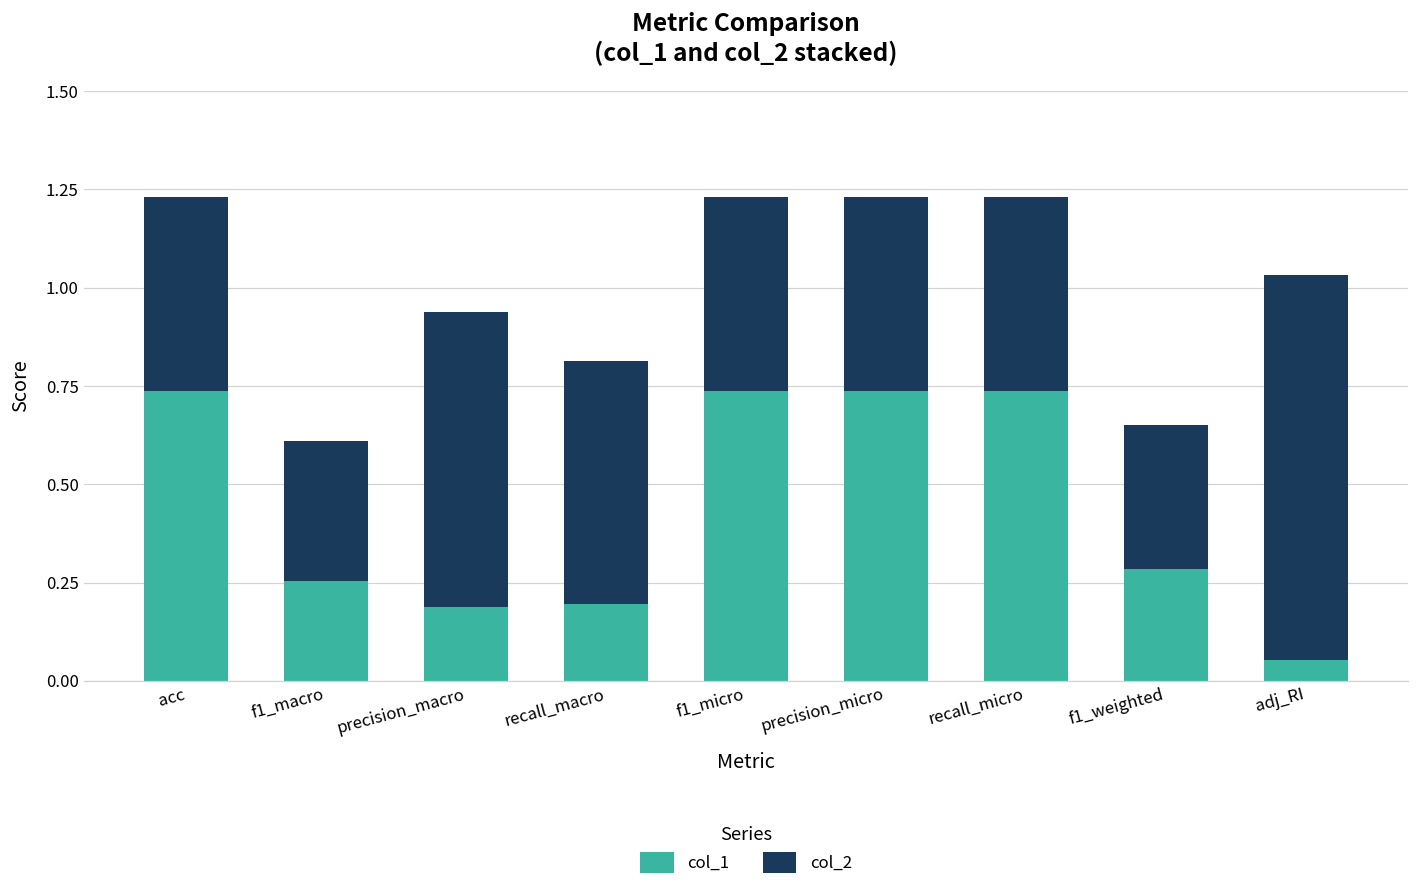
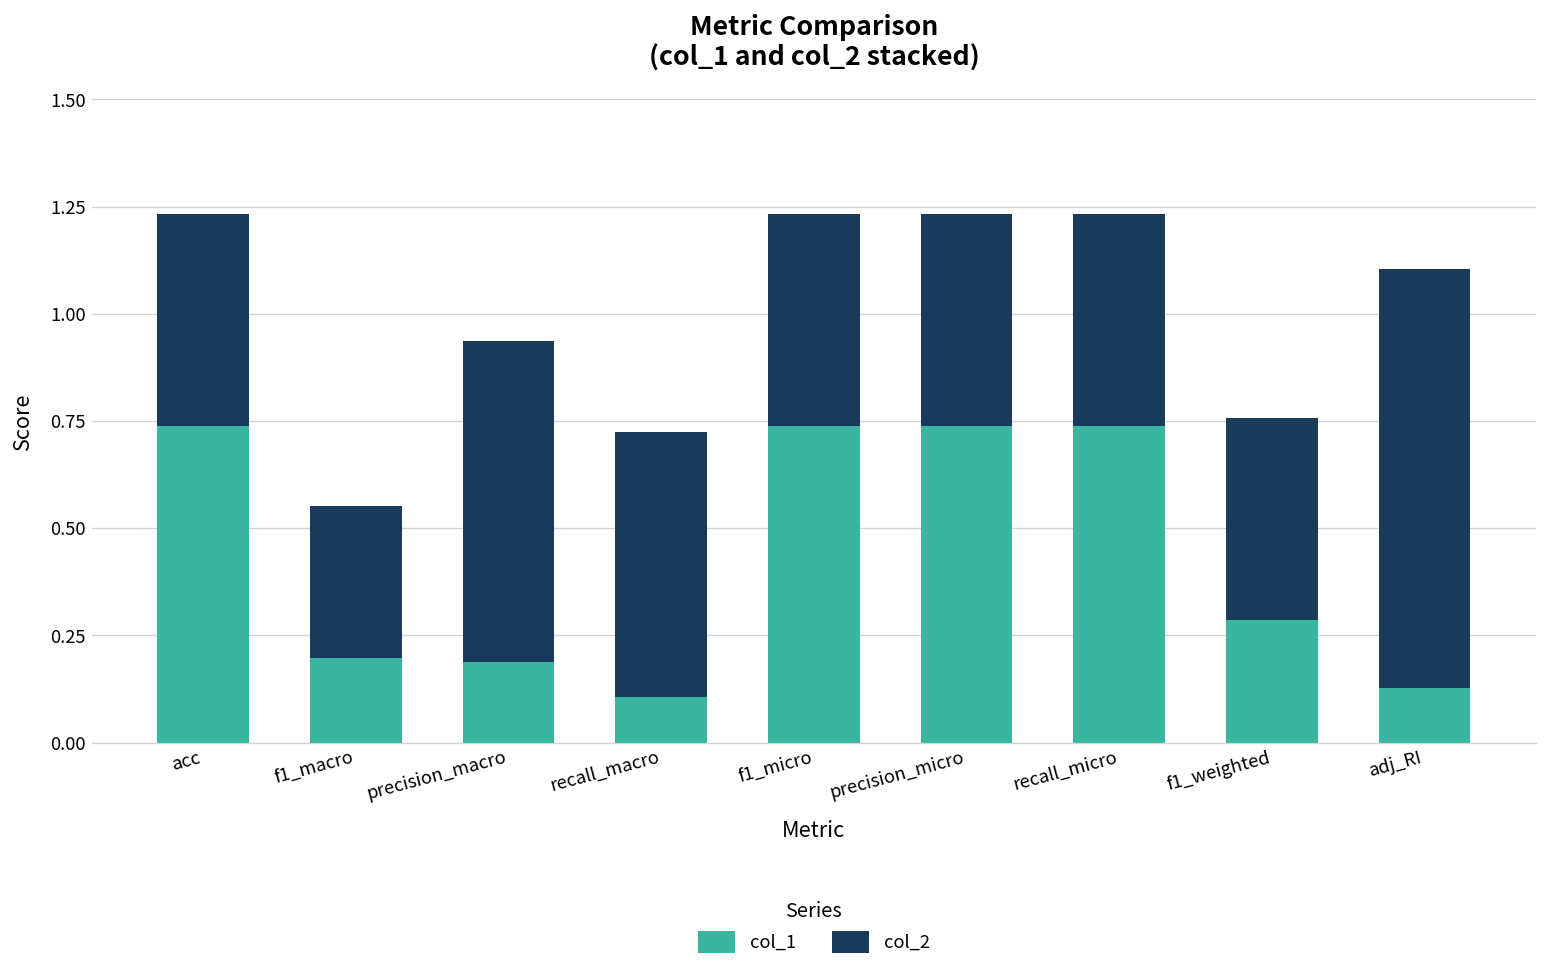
  {
    "col_1": {
      "acc": 0.74,
-     "f1_macro": 0.25,
+     "f1_macro": 0.20,
      "precision_macro": 0.19,
-     "recall_macro": 0.20,
+     "recall_macro": 0.11,
      "f1_micro": 0.74,
      "precision_micro": 0.74,
      "recall_micro": 0.74,
      "f1_weighted": 0.29,
-     "adj_RI": 0.05
+     "adj_RI": 0.13
    },
    "col_2": {
      "acc": 0.49,
      "f1_macro": 0.36,
      "precision_macro": 0.75,
      "recall_macro": 0.62,
      "f1_micro": 0.49,
      "precision_micro": 0.49,
      "recall_micro": 0.49,
-     "f1_weighted": 0.36,
+     "f1_weighted": 0.47,
      "adj_RI": 0.98
    }
  }
